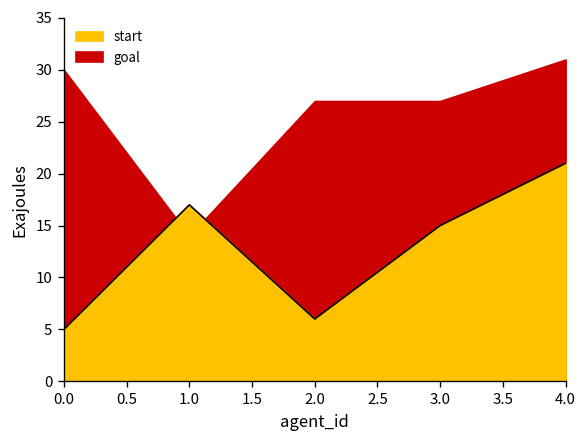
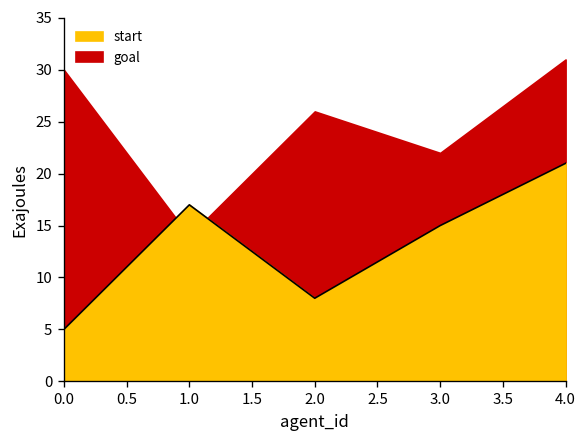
  {
    "goal": {
      "0.0": 30,
-     "2.0": 27,
-     "3.0": 27,
+     "2.0": 26,
+     "3.0": 22,
      "4.0": 31
    },
    "start": {
      "0.0": 5,
      "1.0": 17,
-     "2.0": 6,
+     "2.0": 8,
      "3.0": 15,
      "4.0": 21
    }
  }
